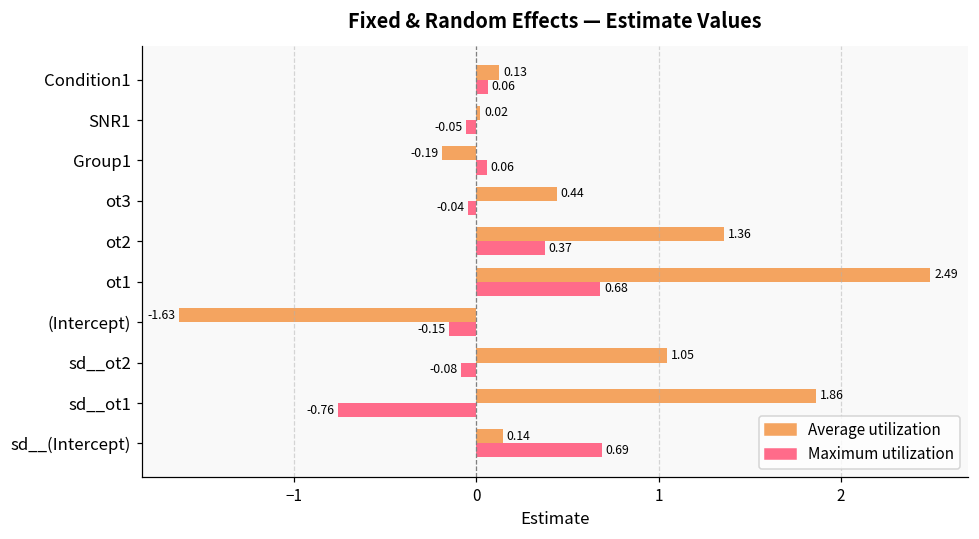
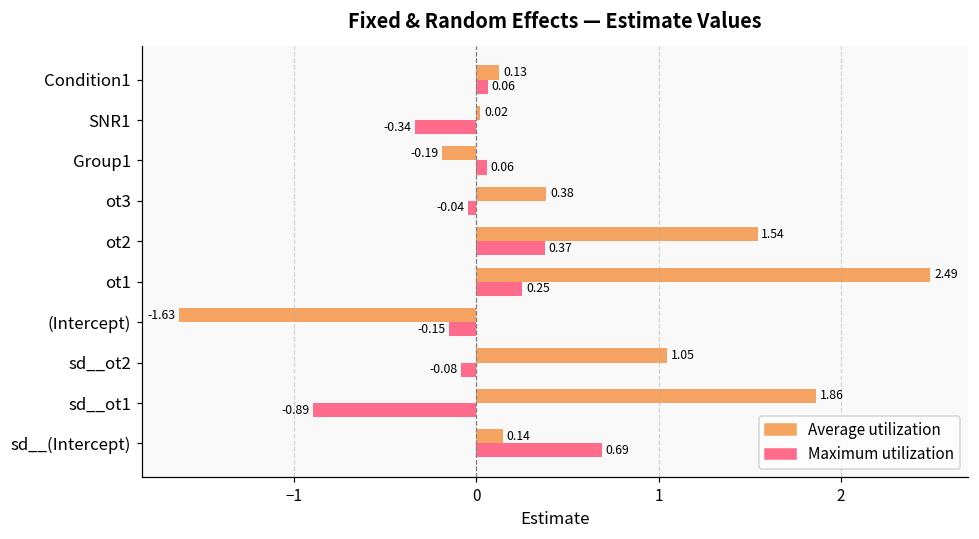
  {
    "Average utilization": {
      "Condition1": 0.13,
      "SNR1": 0.02,
      "Group1": -0.19,
-     "ot3": 0.44,
-     "ot2": 1.36,
+     "ot3": 0.38,
+     "ot2": 1.54,
      "ot1": 2.49,
      "(Intercept)": -1.63,
      "sd__ot2": 1.05,
      "sd__ot1": 1.86,
      "sd__(Intercept)": 0.14
    },
    "Maximum utilization": {
      "Condition1": 0.06,
-     "SNR1": -0.05,
+     "SNR1": -0.34,
      "Group1": 0.06,
      "ot3": -0.04,
      "ot2": 0.37,
-     "ot1": 0.68,
+     "ot1": 0.25,
      "(Intercept)": -0.15,
      "sd__ot2": -0.08,
-     "sd__ot1": -0.76,
+     "sd__ot1": -0.89,
      "sd__(Intercept)": 0.69
    }
  }
